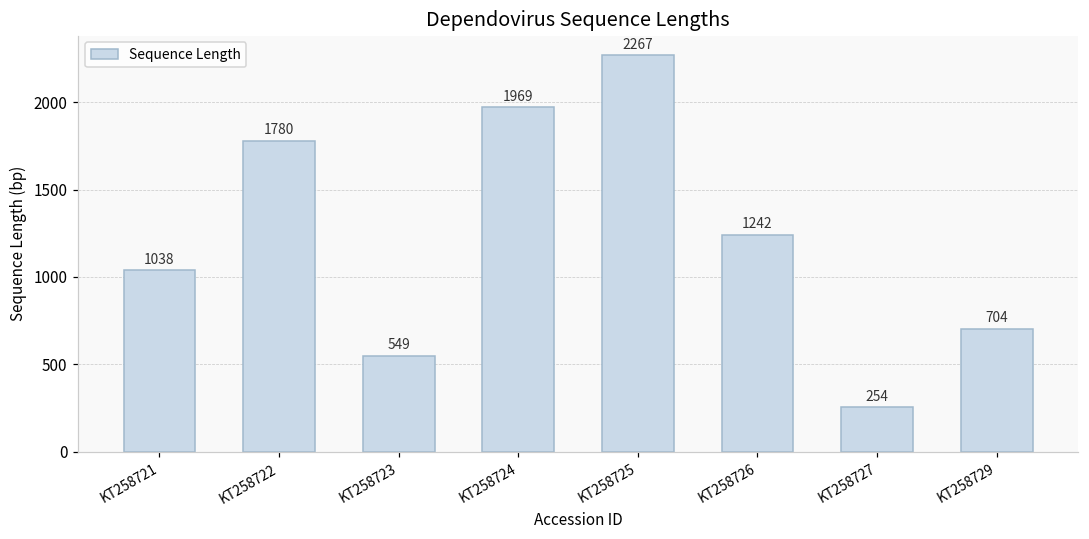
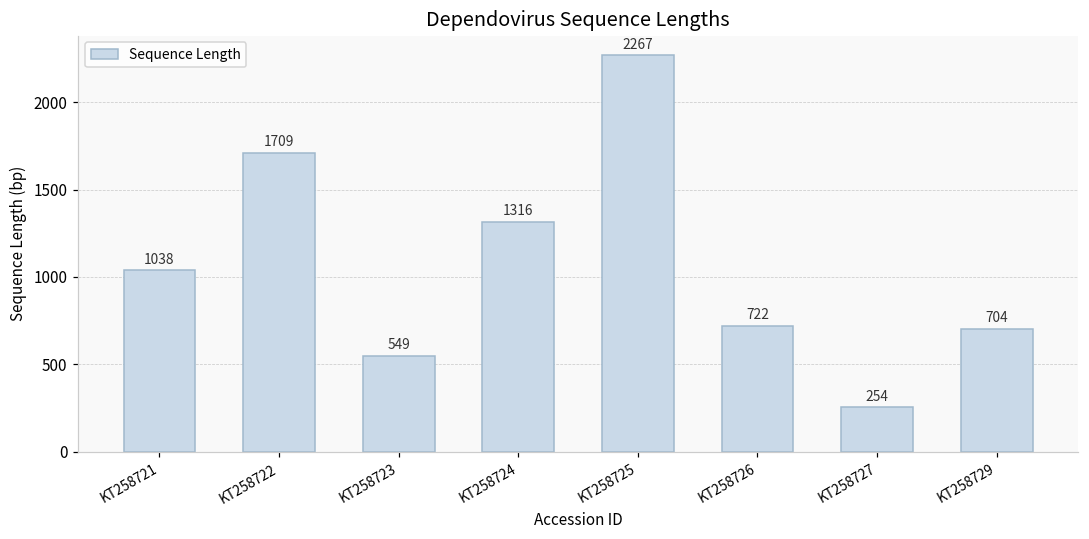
  {
    "KT258721": 1038,
-   "KT258722": 1780,
+   "KT258722": 1709,
    "KT258723": 549,
-   "KT258724": 1969,
+   "KT258724": 1316,
    "KT258725": 2267,
-   "KT258726": 1242,
+   "KT258726": 722,
    "KT258727": 254,
    "KT258729": 704
  }
